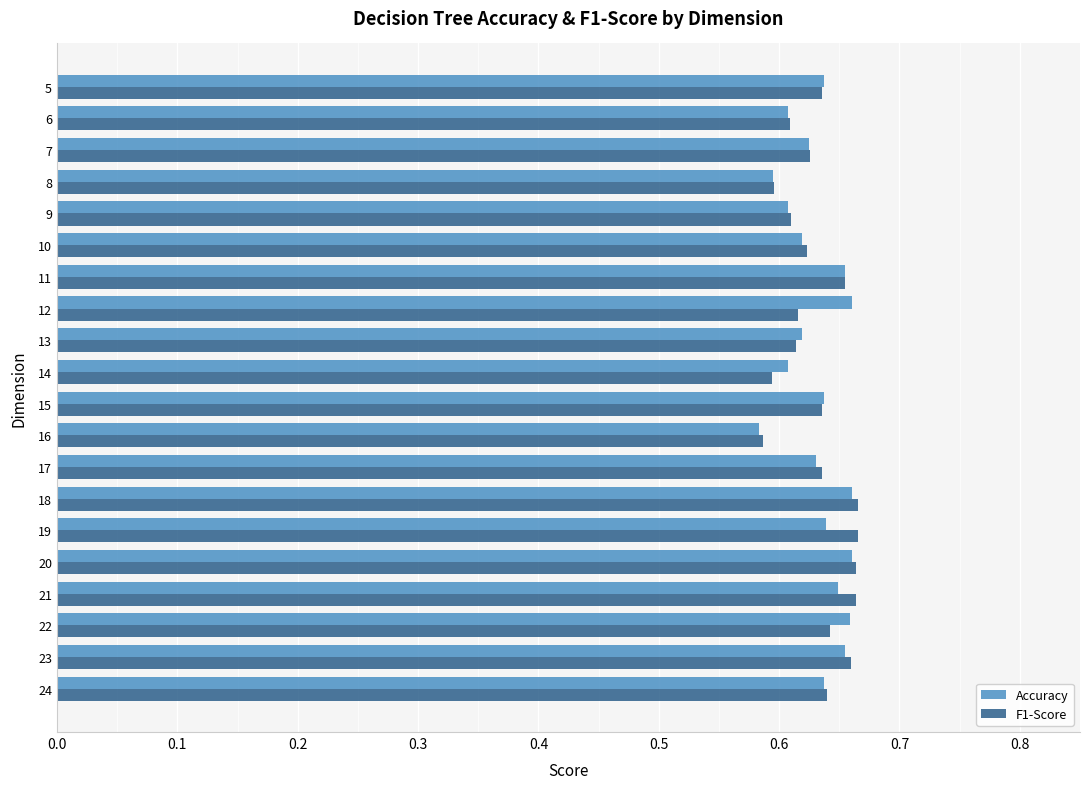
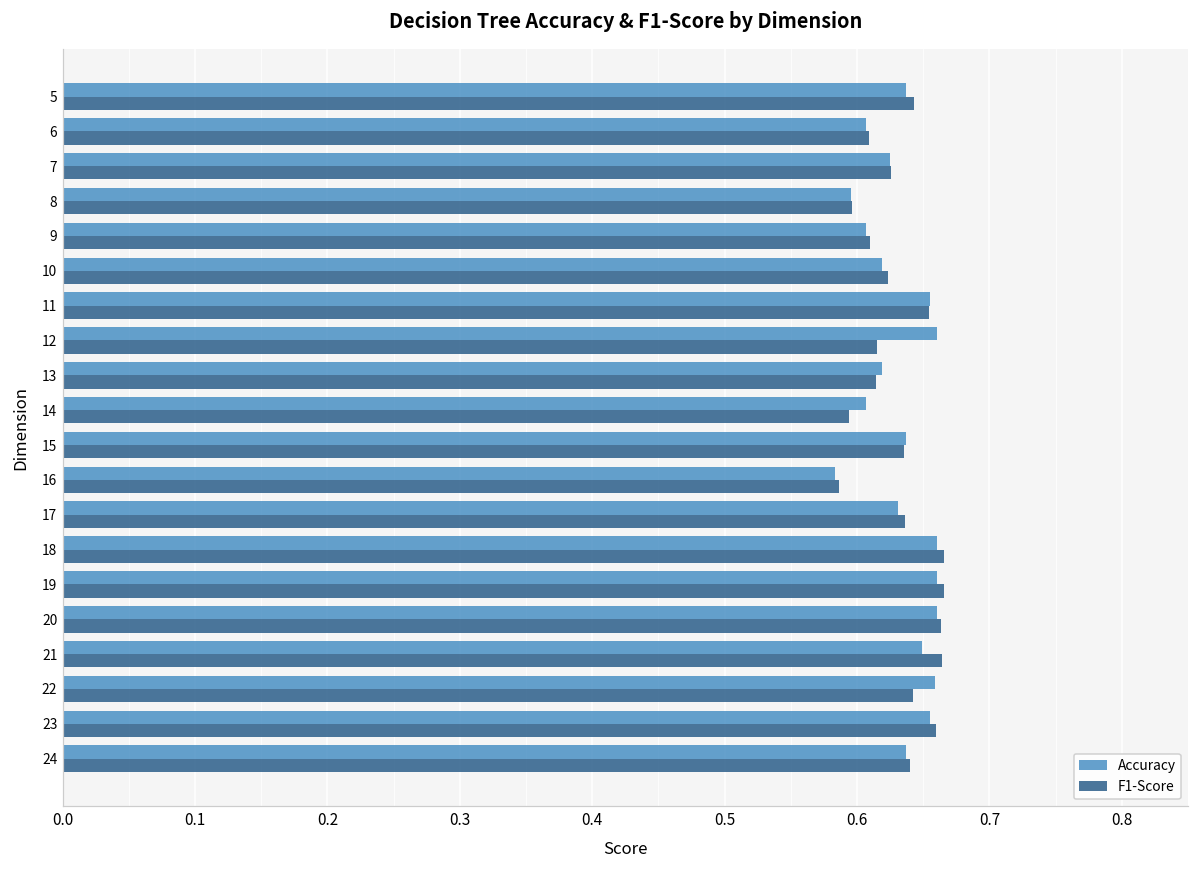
  {
    "Accuracy": {
      "5": 0.637,
      "6": 0.607,
      "7": 0.625,
      "8": 0.595,
      "9": 0.607,
      "10": 0.619,
      "11": 0.655,
      "12": 0.661,
      "13": 0.619,
      "14": 0.607,
      "15": 0.637,
      "16": 0.583,
      "17": 0.631,
      "18": 0.661,
-     "19": 0.639,
+     "19": 0.661,
      "20": 0.661,
      "21": 0.649,
      "22": 0.659,
      "23": 0.655,
      "24": 0.637
    },
    "F1-Score": {
-     "5": 0.635,
+     "5": 0.643,
      "6": 0.609,
      "7": 0.626,
      "8": 0.596,
      "9": 0.610,
      "10": 0.623,
      "11": 0.655,
      "12": 0.615,
      "13": 0.614,
      "14": 0.594,
      "15": 0.635,
      "16": 0.586,
      "17": 0.636,
      "18": 0.666,
      "19": 0.665,
      "20": 0.664,
      "21": 0.664,
      "22": 0.642,
      "23": 0.660,
      "24": 0.640
    }
  }
